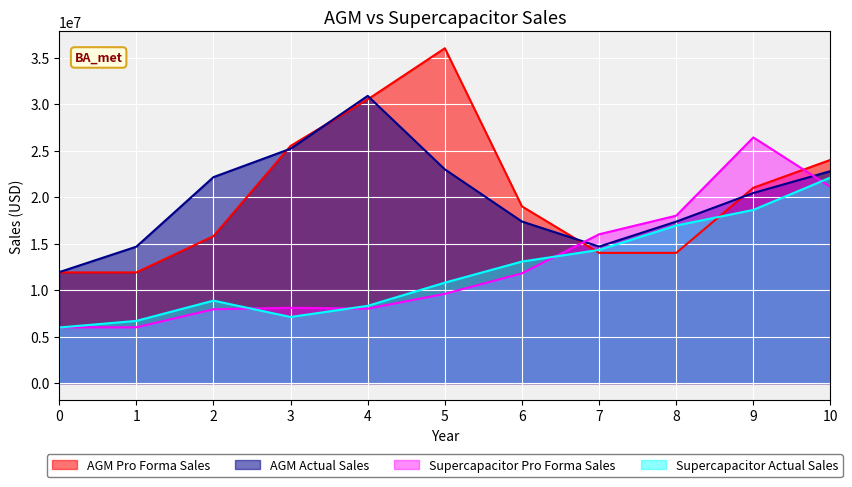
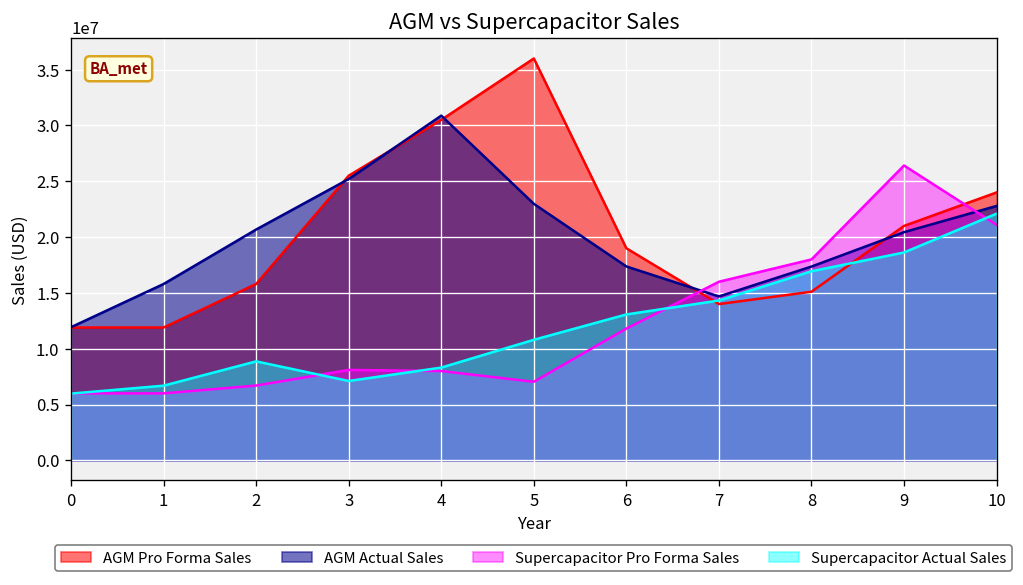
  {
    "AGM Pro Forma Sales": {
      "1": 12000000,
      "2": 16000000,
      "3": 26000000,
      "4": 31000000,
      "5": 36000000,
      "6": 19000000,
      "7": 14000000,
-     "8": 14000000,
+     "8": 15000000,
      "9": 21000000,
      "10": 24000000
    },
    "AGM Actual Sales": {
-     "1": 15000000,
-     "2": 22000000,
+     "1": 16000000,
+     "2": 21000000,
      "3": 25000000,
      "4": 31000000,
      "5": 23000000,
      "6": 17000000,
      "7": 15000000,
      "8": 17000000,
      "9": 20000000,
      "10": 23000000
    },
    "Supercapacitor Pro Forma Sales": {
      "1": 6000000,
-     "2": 8000000,
+     "2": 7000000,
      "3": 8000000,
      "4": 8000000,
-     "5": 10000000,
+     "5": 7000000,
      "6": 12000000,
      "7": 16000000,
      "8": 18000000,
      "9": 26000000,
      "10": 21000000
    },
    "Supercapacitor Actual Sales": {
      "1": 7000000,
      "2": 9000000,
      "3": 7000000,
      "4": 8000000,
      "5": 11000000,
      "6": 13000000,
      "7": 14000000,
      "8": 17000000,
      "9": 19000000,
      "10": 22000000
    }
  }
